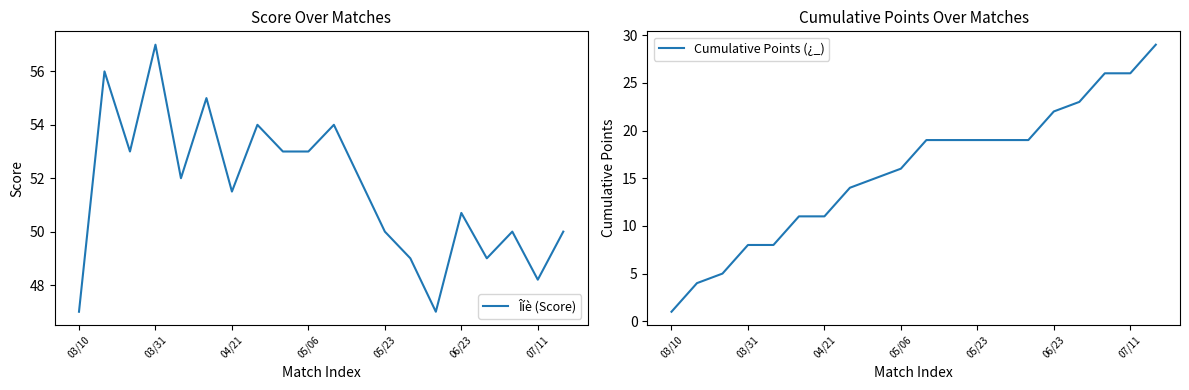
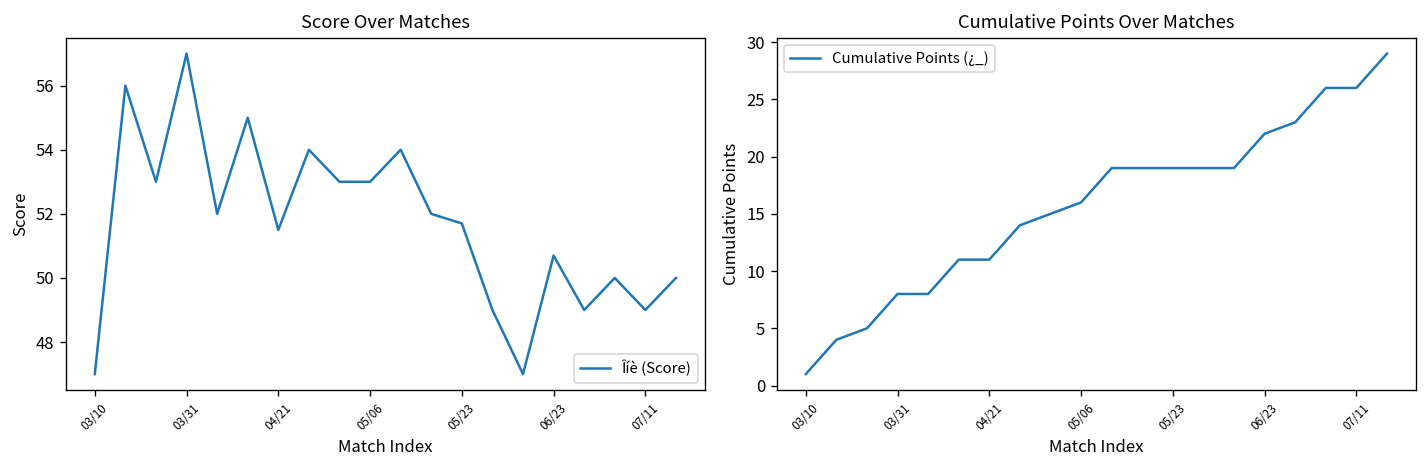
  {
    "Score Over Matches": {
      "03/10": 47.0,
      "03/31": 57.0,
      "04/21": 51.5,
      "05/06": 53.0,
-     "05/23": 50.0,
+     "05/23": 51.7,
      "06/23": 50.7,
-     "07/11": 48.2
+     "07/11": 49.0
    },
    "Cumulative Points Over Matches": {
      "03/10": 1,
      "03/31": 8,
      "04/21": 11,
      "05/06": 16,
      "05/23": 19,
      "06/23": 22,
      "07/11": 26
    }
  }
